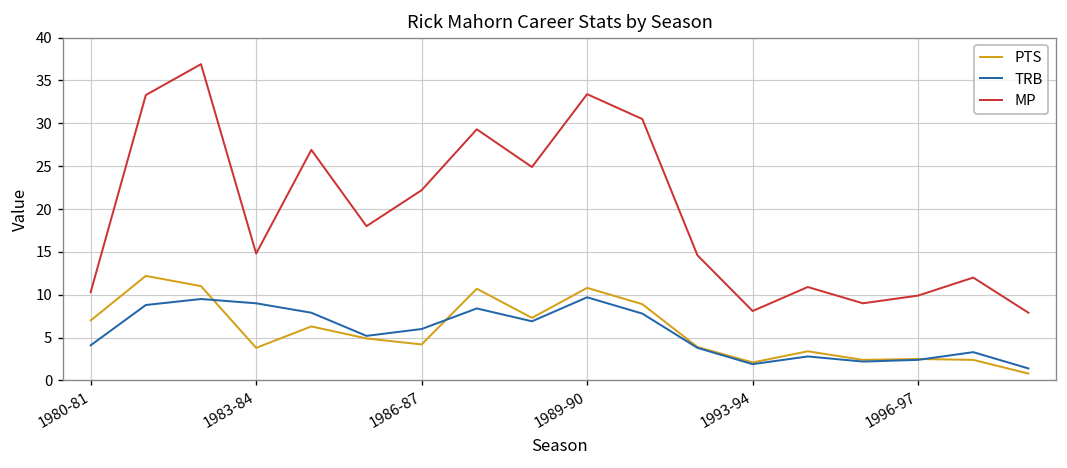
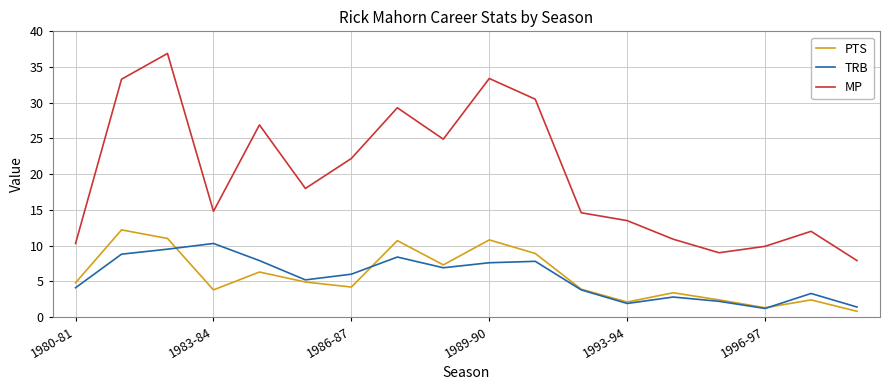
  {
    "PTS": {
-     "1980-81": 7,
+     "1980-81": 5,
      "1983-84": 4,
      "1986-87": 4,
      "1989-90": 11,
-     "1996-97": 3
+     "1996-97": 1
    },
    "TRB": {
      "1980-81": 4,
-     "1983-84": 9,
+     "1983-84": 10,
      "1986-87": 6,
-     "1989-90": 10,
-     "1996-97": 2
+     "1989-90": 8,
+     "1996-97": 1
    },
    "MP": {
      "1980-81": 10,
      "1983-84": 15,
      "1986-87": 22,
      "1989-90": 33,
-     "1993-94": 8,
+     "1993-94": 14,
      "1996-97": 10
    }
  }
